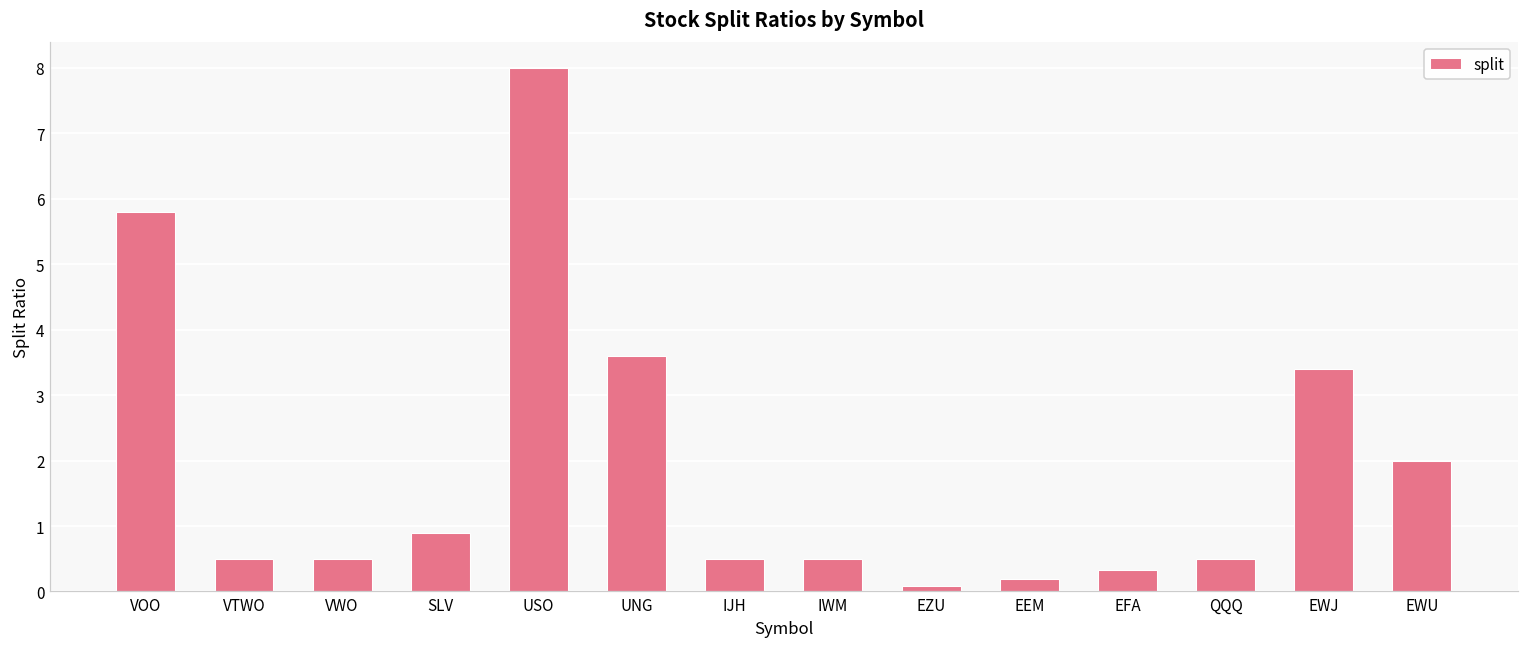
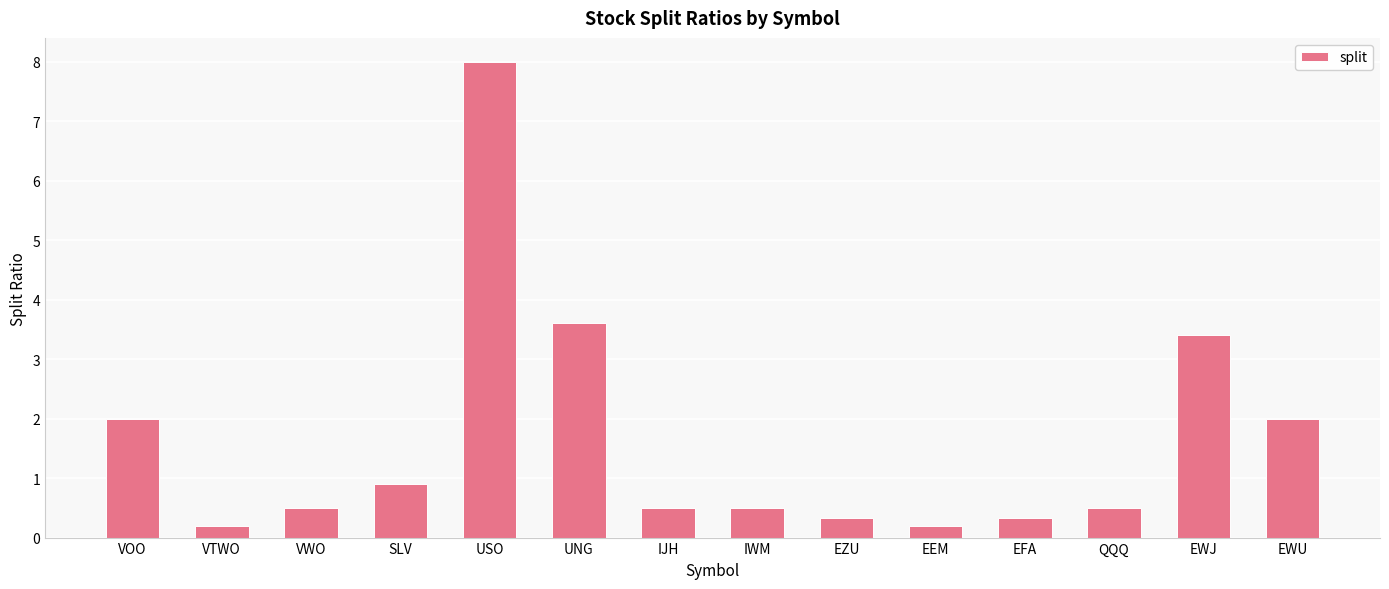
  {
-   "VOO": 5.8,
-   "VTWO": 0.5,
+   "VOO": 2.0,
+   "VTWO": 0.2,
    "VWO": 0.5,
    "SLV": 0.9,
    "USO": 8.0,
    "UNG": 3.6,
    "IJH": 0.5,
    "IWM": 0.5,
-   "EZU": 0.1,
+   "EZU": 0.3,
    "EEM": 0.2,
    "EFA": 0.3,
    "QQQ": 0.5,
    "EWJ": 3.4,
    "EWU": 2.0
  }
